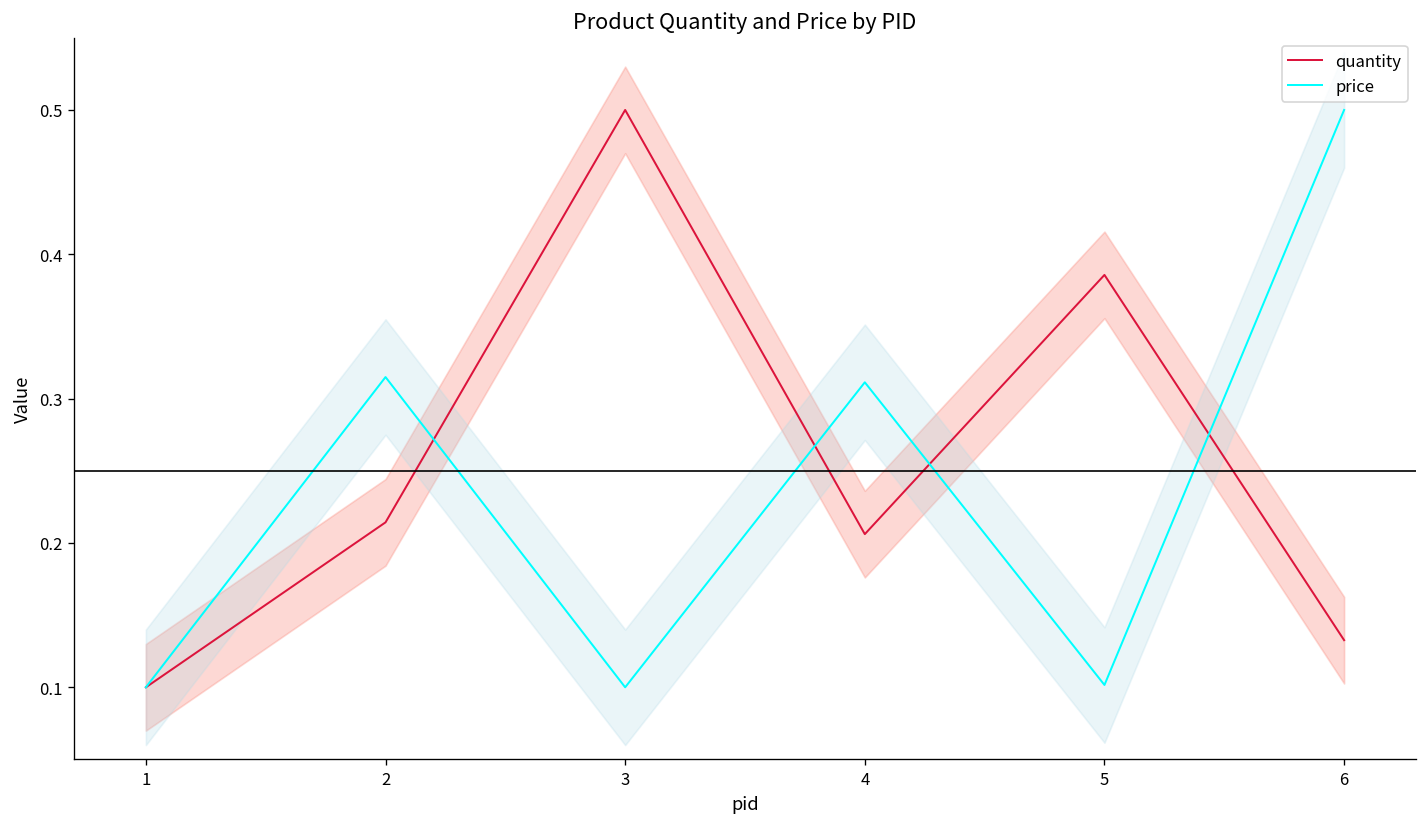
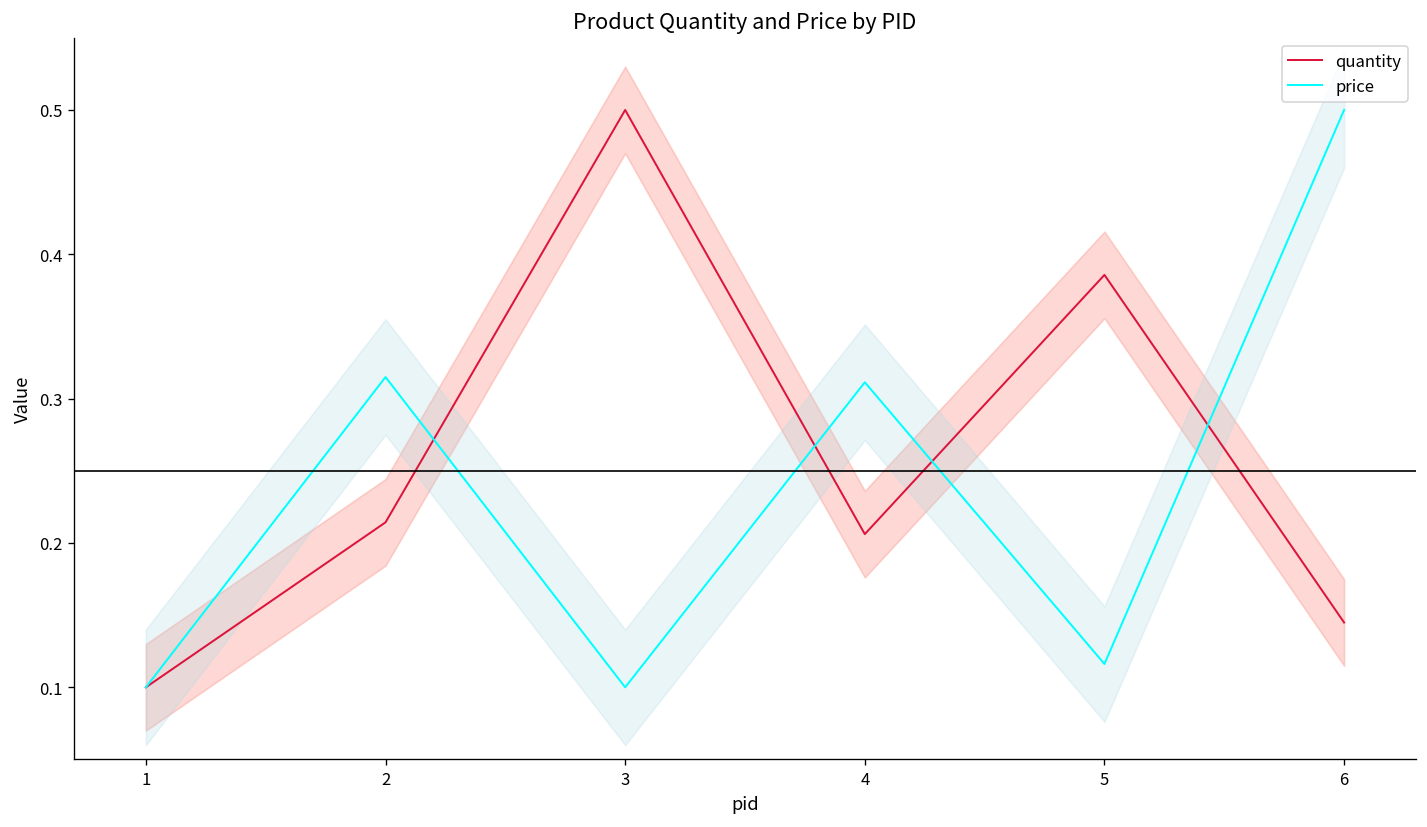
  {
    "quantity": {
      "2": 0.214,
      "3": 0.500,
      "4": 0.206,
      "5": 0.386,
-     "6": 0.133
+     "6": 0.145
    },
    "price": {
      "2": 0.315,
      "3": 0.100,
      "4": 0.311,
-     "5": 0.102,
+     "5": 0.116,
      "6": 0.500
    }
  }
